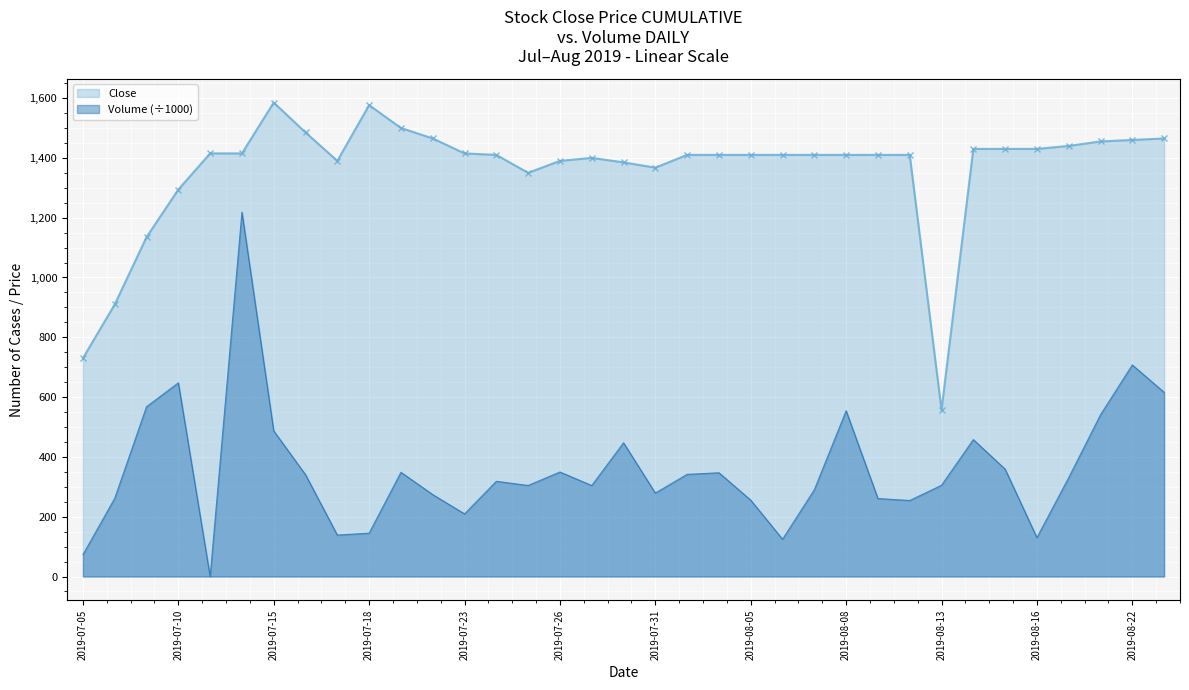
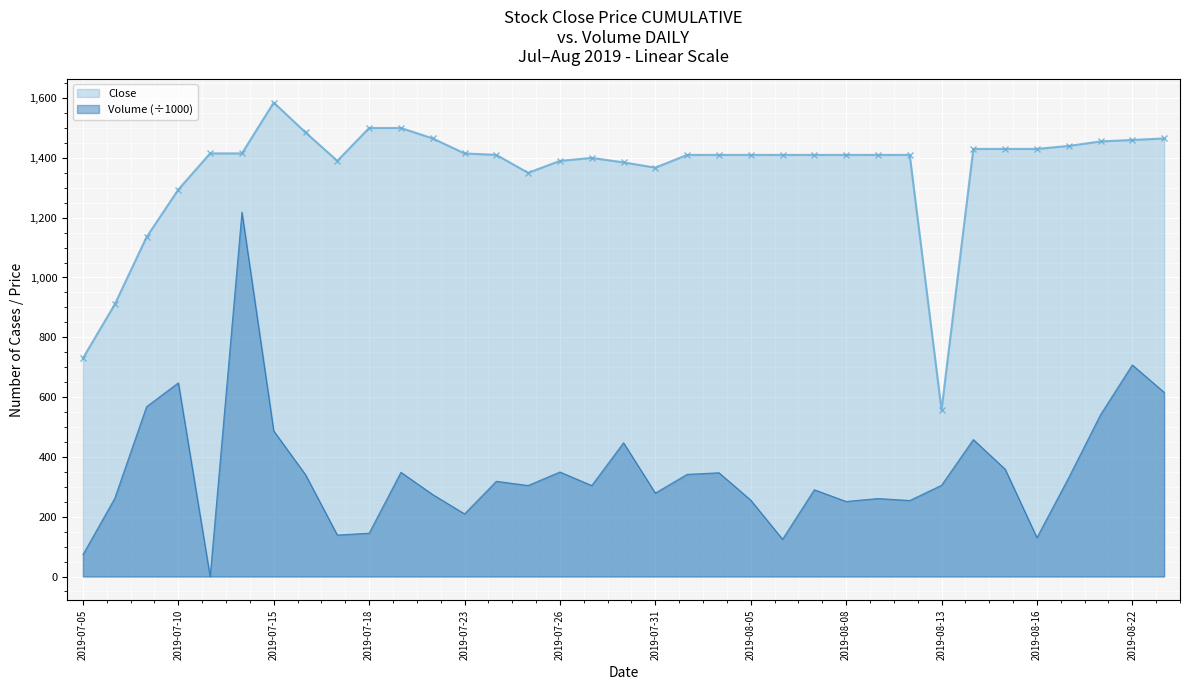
  {
    "Close": {
      "2019-07-05": "730",
      "2019-07-10": "1,290",
      "2019-07-15": "1,590",
-     "2019-07-18": "1,580",
+     "2019-07-18": "1,500",
      "2019-07-23": "1,420",
      "2019-07-26": "1,390",
      "2019-07-31": "1,370",
      "2019-08-05": "1,410",
      "2019-08-08": "1,410",
      "2019-08-13": "560",
      "2019-08-16": "1,430",
      "2019-08-22": "1,460"
    },
    "Volume (÷1000)": {
      "2019-07-05": "70",
      "2019-07-10": "650",
      "2019-07-15": "490",
      "2019-07-18": "150",
      "2019-07-23": "210",
      "2019-07-26": "350",
      "2019-07-31": "280",
      "2019-08-05": "260",
-     "2019-08-08": "550",
+     "2019-08-08": "250",
      "2019-08-13": "310",
      "2019-08-16": "130",
      "2019-08-22": "710"
    }
  }
